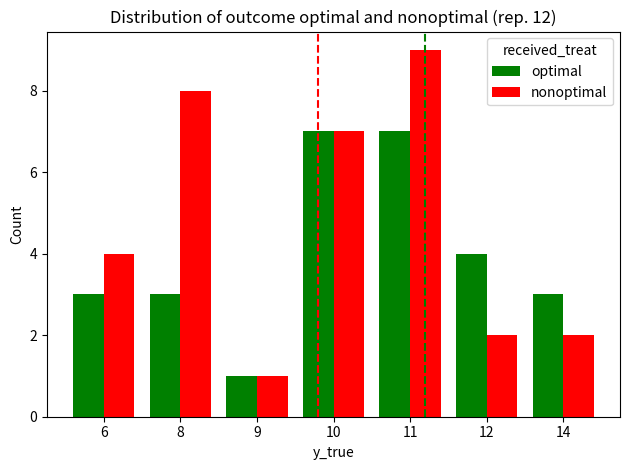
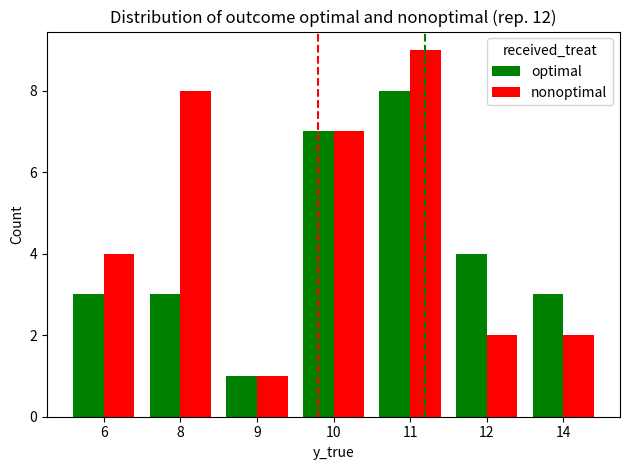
  {
    "optimal": {
      "6": 3,
      "8": 3,
      "9": 1,
      "10": 7,
-     "11": 7,
+     "11": 8,
      "12": 4,
      "14": 3
    },
    "nonoptimal": {
      "6": 4,
      "8": 8,
      "9": 1,
      "10": 7,
      "11": 9,
      "12": 2,
      "14": 2
    }
  }
